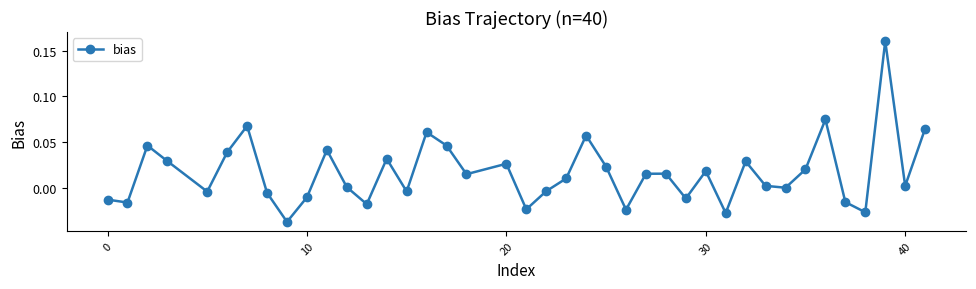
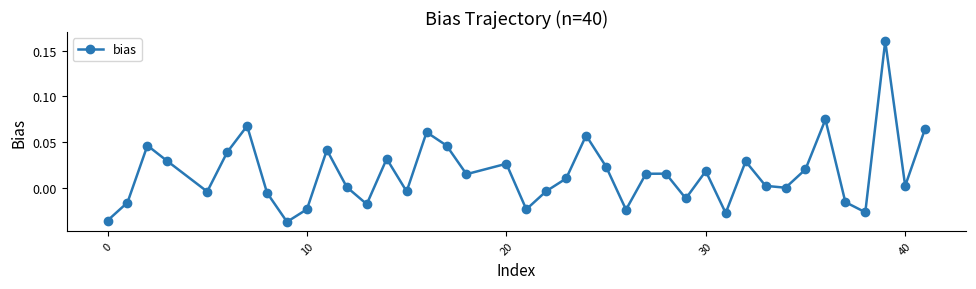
  {
-   "0": -0.01,
-   "10": -0.01,
+   "0": -0.04,
+   "10": -0.02,
    "20": 0.03,
    "30": 0.02,
    "40": 0.00
  }
